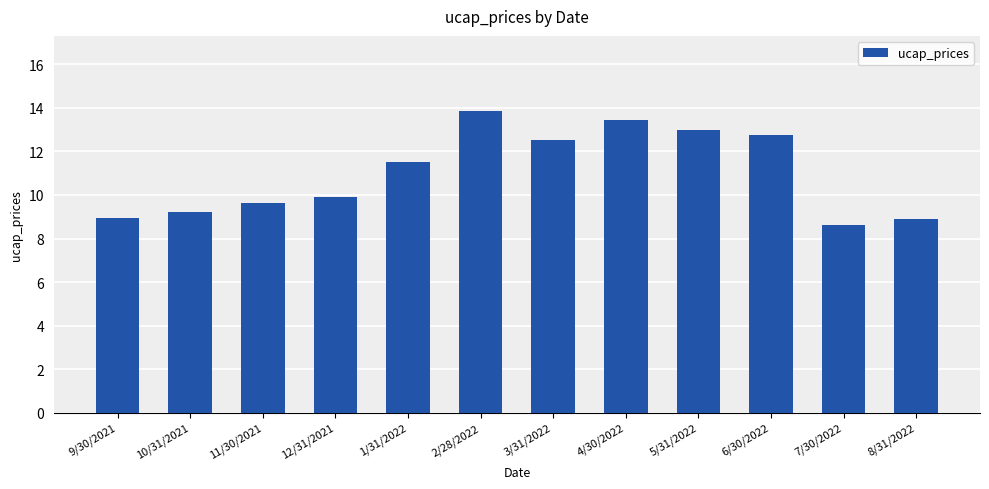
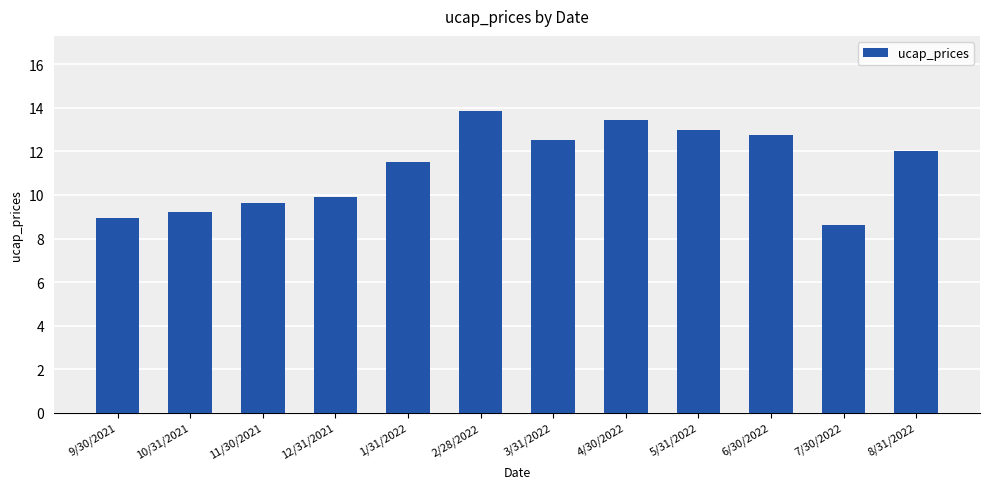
  {
    "9/30/2021": 9.0,
    "10/31/2021": 9.2,
    "11/30/2021": 9.7,
    "12/31/2021": 9.9,
    "1/31/2022": 11.5,
    "2/28/2022": 13.9,
    "3/31/2022": 12.6,
    "4/30/2022": 13.5,
    "5/31/2022": 13.0,
    "6/30/2022": 12.8,
    "7/30/2022": 8.6,
-   "8/31/2022": 8.9
+   "8/31/2022": 12.0
  }
